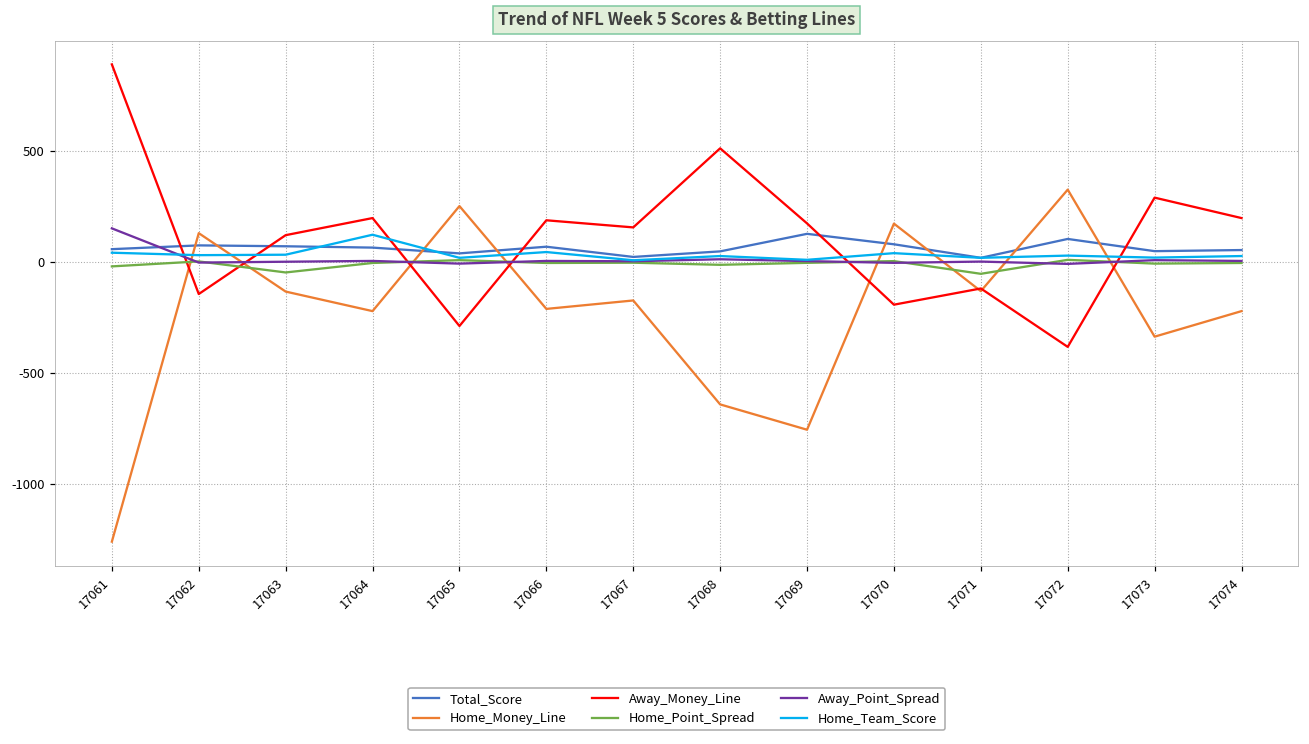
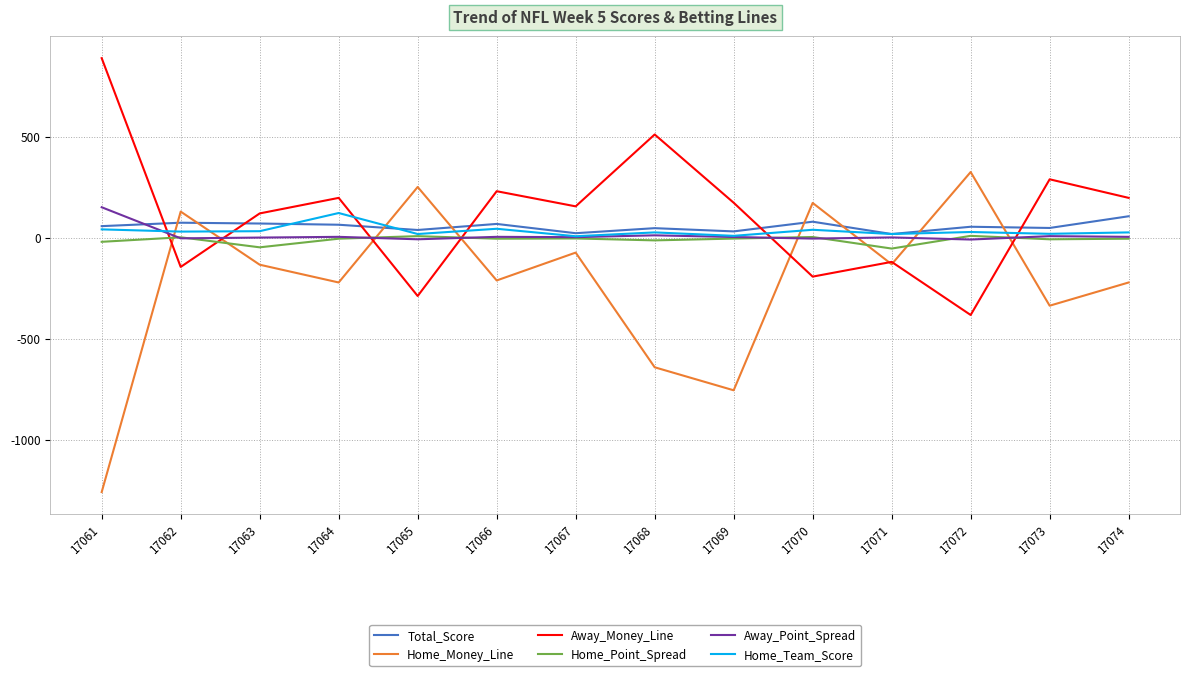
  {
    "Total_Score": {
      "17061": 60,
      "17062": 80,
      "17063": 70,
      "17064": 70,
      "17065": 40,
      "17066": 70,
      "17067": 20,
      "17068": 50,
-     "17069": 130,
+     "17069": 30,
      "17070": 80,
-     "17072": 100,
+     "17072": 60,
      "17073": 50,
-     "17074": 50
+     "17074": 110
    },
    "Home_Money_Line": {
      "17061": -1260,
      "17062": 130,
      "17063": -130,
      "17064": -220,
      "17065": 250,
      "17066": -210,
-     "17067": -170,
+     "17067": -70,
      "17068": -640,
      "17069": -760,
      "17070": 170,
      "17072": 330,
      "17073": -340,
      "17074": -220
    },
    "Away_Money_Line": {
      "17061": 890,
      "17062": -140,
      "17063": 120,
      "17064": 200,
      "17065": -290,
-     "17066": 190,
+     "17066": 230,
      "17067": 160,
      "17068": 510,
      "17069": 170,
      "17070": -190,
      "17072": -380,
      "17073": 290,
      "17074": 200
    },
    "Home_Point_Spread": {
      "17061": -20,
      "17063": -50,
      "17068": -10,
      "17071": -50,
      "17072": 10,
      "17073": -10
    },
    "Away_Point_Spread": {
      "17061": 150,
      "17063": 0,
      "17065": -10,
      "17068": 10,
      "17071": 0,
      "17072": -10
    },
    "Home_Team_Score": {
      "17061": 40,
      "17062": 30,
      "17063": 30,
      "17064": 120,
      "17066": 50,
      "17068": 30,
      "17070": 40,
      "17072": 30,
      "17074": 30
    }
  }
